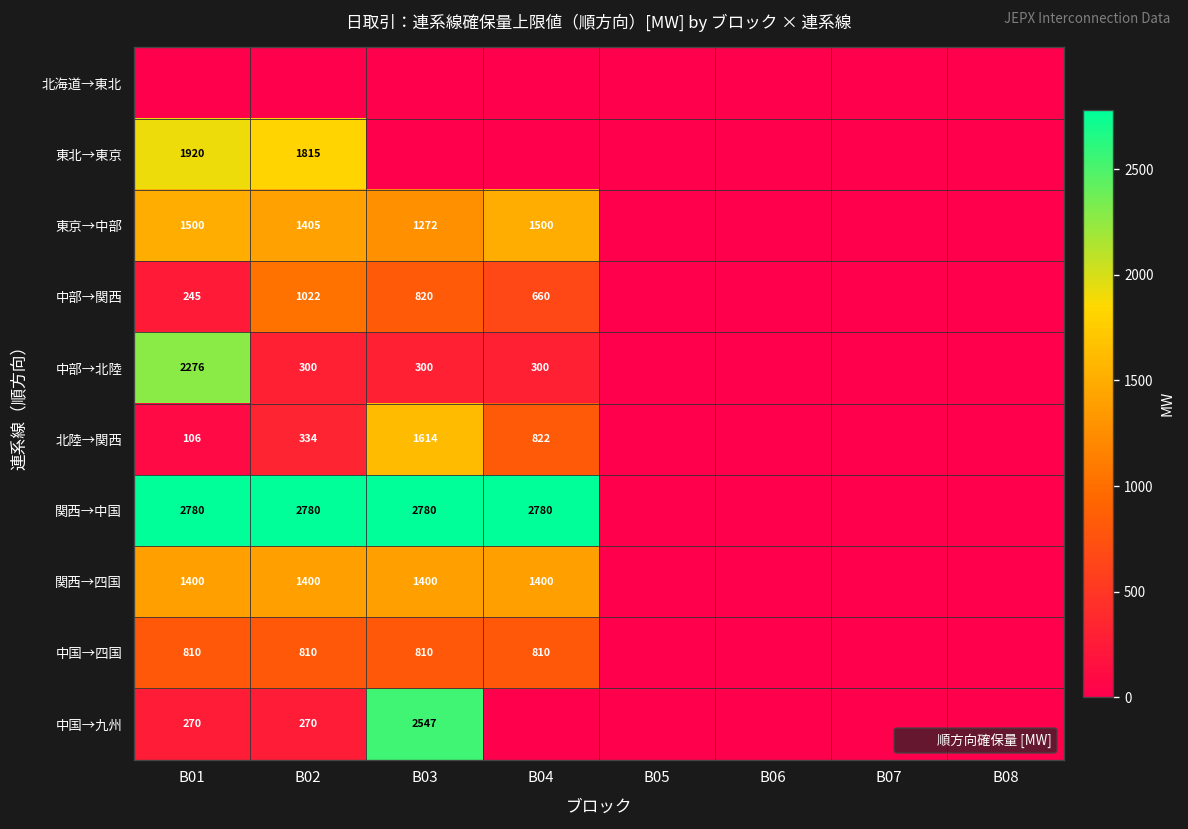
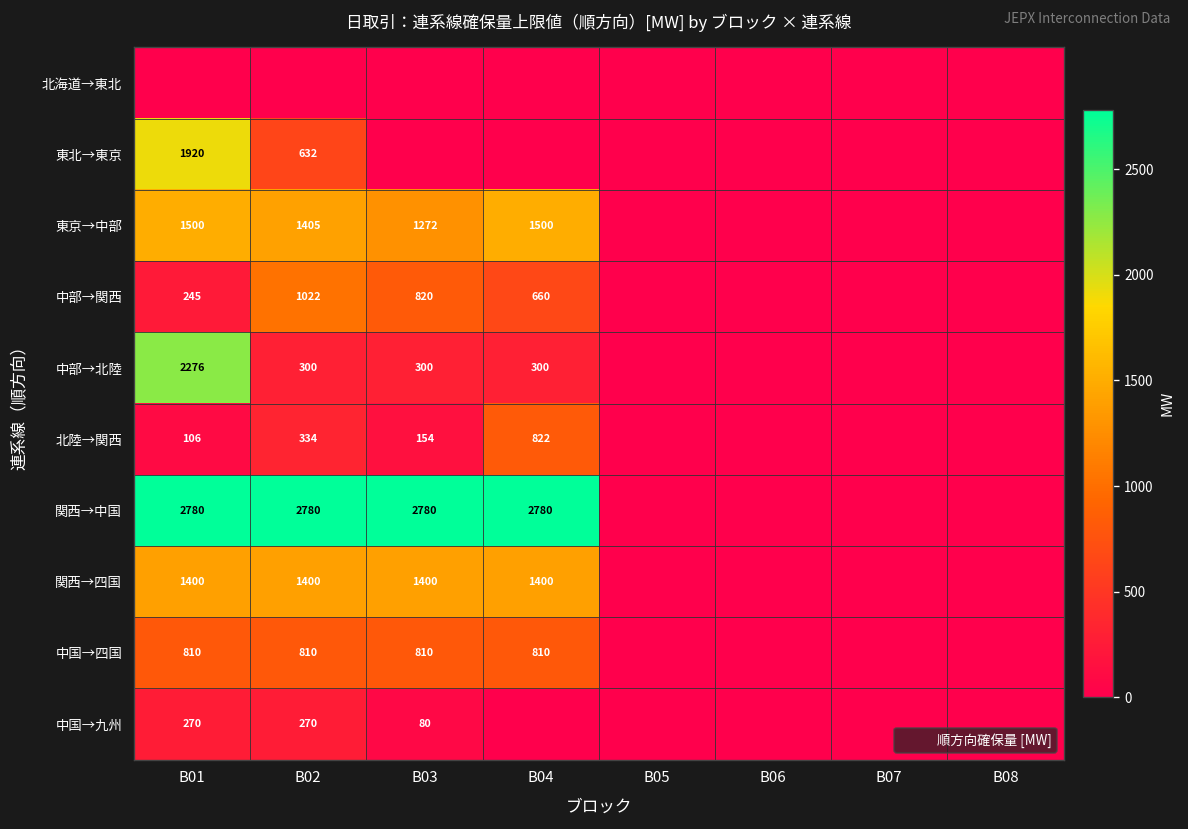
  {
    "東北→東京": {
      "B01": 1920,
-     "B02": 1815
+     "B02": 632
    },
    "東京→中部": {
      "B01": 1500,
      "B02": 1405,
      "B03": 1272,
      "B04": 1500
    },
    "中部→関西": {
      "B01": 245,
      "B02": 1022,
      "B03": 820,
      "B04": 660
    },
    "中部→北陸": {
      "B01": 2276,
      "B02": 300,
      "B03": 300,
      "B04": 300
    },
    "北陸→関西": {
      "B01": 106,
      "B02": 334,
-     "B03": 1614,
+     "B03": 154,
      "B04": 822
    },
    "関西→中国": {
      "B01": 2780,
      "B02": 2780,
      "B03": 2780,
      "B04": 2780
    },
    "関西→四国": {
      "B01": 1400,
      "B02": 1400,
      "B03": 1400,
      "B04": 1400
    },
    "中国→四国": {
      "B01": 810,
      "B02": 810,
      "B03": 810,
      "B04": 810
    },
    "中国→九州": {
      "B01": 270,
      "B02": 270,
-     "B03": 2547
+     "B03": 80
    }
  }
